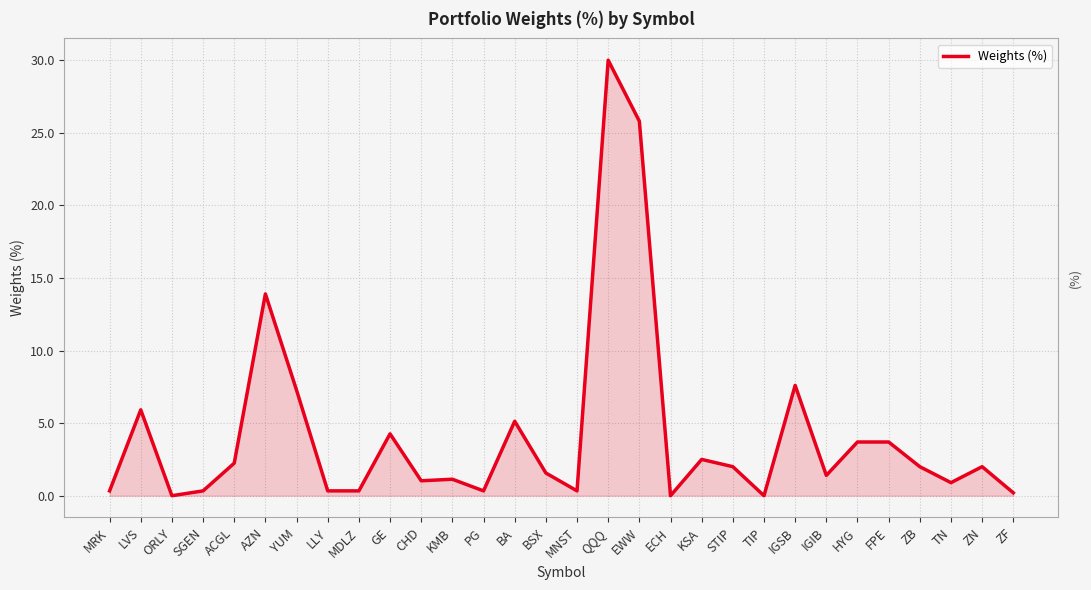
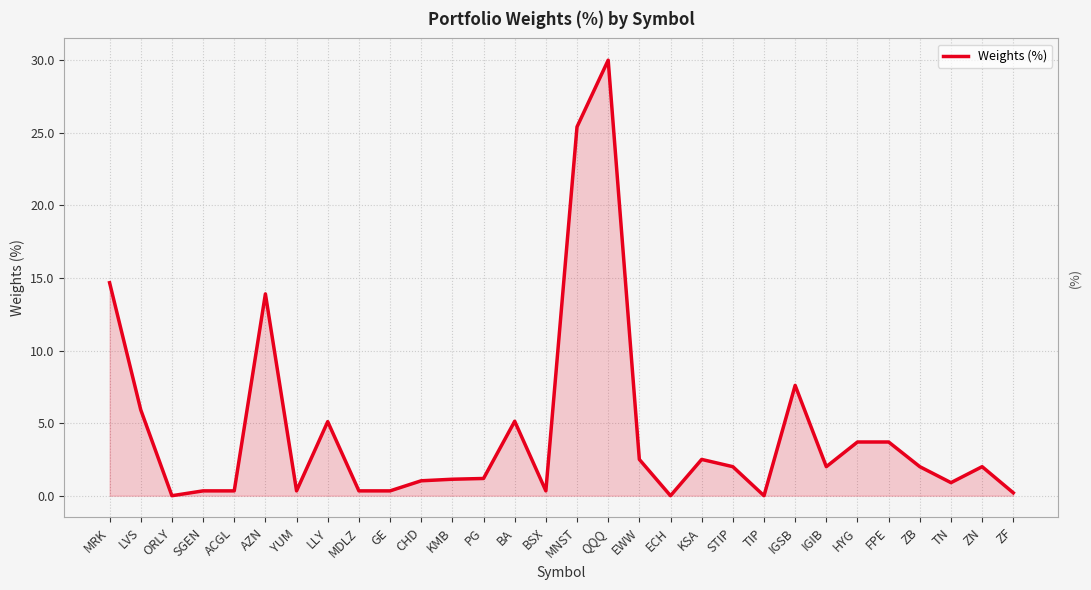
  {
-   "MRK": 0.3,
+   "MRK": 14.7,
    "LVS": 5.9,
    "ORLY": 0.0,
    "SGEN": 0.3,
-   "ACGL": 2.2,
+   "ACGL": 0.3,
    "AZN": 13.9,
-   "YUM": 7.3,
-   "LLY": 0.3,
+   "YUM": 0.3,
+   "LLY": 5.1,
    "MDLZ": 0.3,
-   "GE": 4.3,
+   "GE": 0.3,
    "CHD": 1.0,
    "KMB": 1.1,
-   "PG": 0.3,
+   "PG": 1.2,
    "BA": 5.1,
-   "BSX": 1.6,
-   "MNST": 0.3,
+   "BSX": 0.3,
+   "MNST": 25.4,
    "QQQ": 30.0,
-   "EWW": 25.8,
+   "EWW": 2.5,
    "ECH": 0.0,
    "KSA": 2.5,
    "STIP": 2.0,
    "TIP": 0.0,
    "IGSB": 7.6,
-   "IGIB": 1.4,
+   "IGIB": 2.0,
    "HYG": 3.7,
    "FPE": 3.7,
    "ZB": 2.0,
    "TN": 0.9,
    "ZN": 2.0,
    "ZF": 0.2
  }
